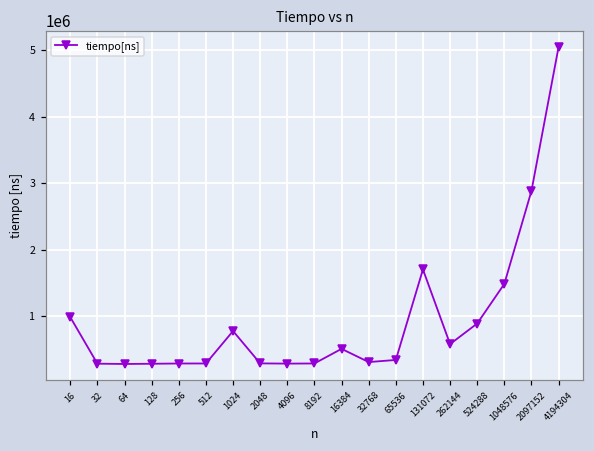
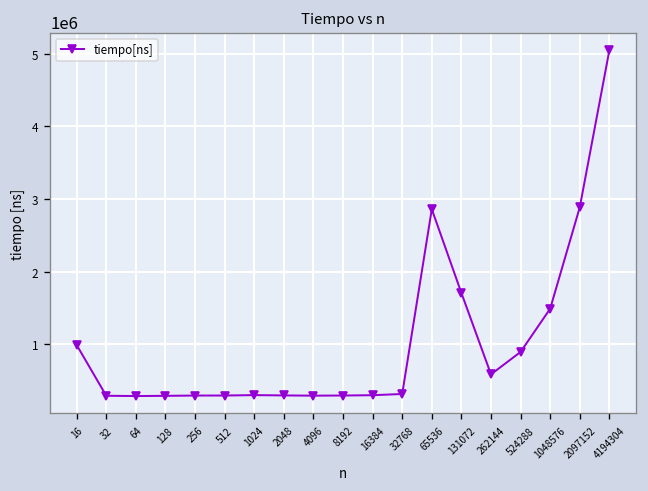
  {
    "16": 1000000,
    "32": 300000,
    "64": 300000,
    "128": 300000,
    "256": 300000,
    "512": 300000,
-   "1024": 800000,
+   "1024": 300000,
    "2048": 300000,
    "4096": 300000,
    "8192": 300000,
-   "16384": 500000,
+   "16384": 300000,
    "32768": 300000,
-   "65536": 300000,
+   "65536": 2900000,
    "131072": 1700000,
    "262144": 600000,
    "524288": 900000,
    "1048576": 1500000,
    "2097152": 2900000,
    "4194304": 5000000
  }
